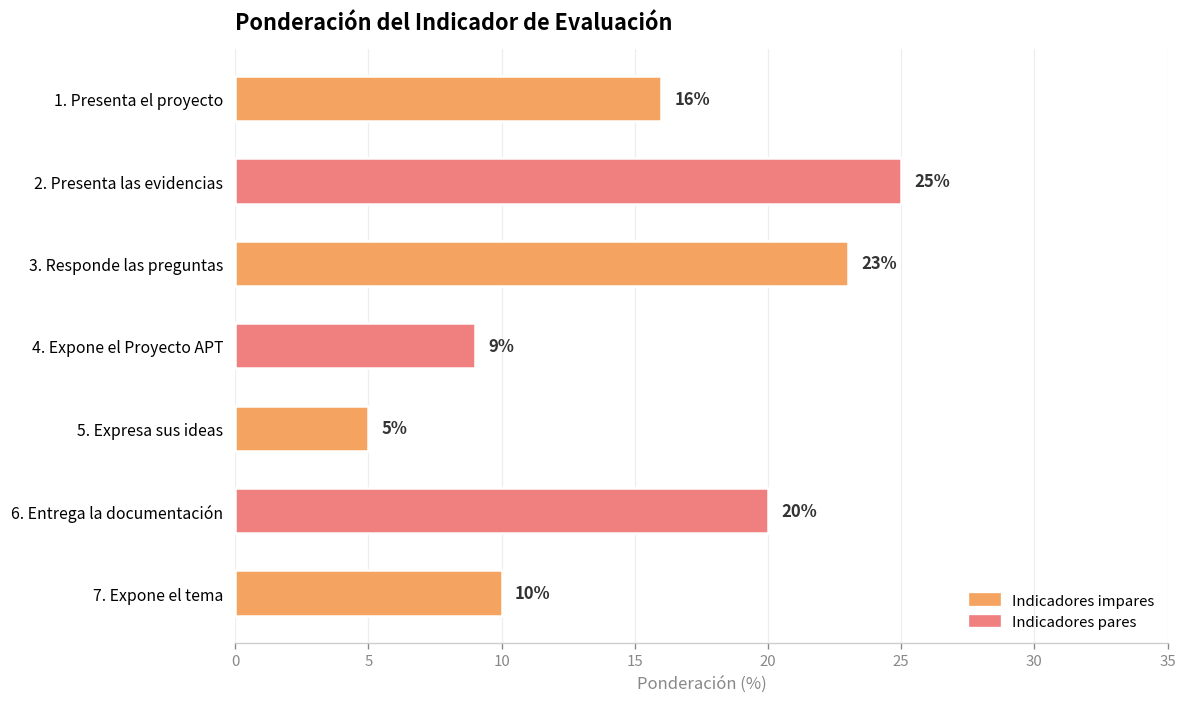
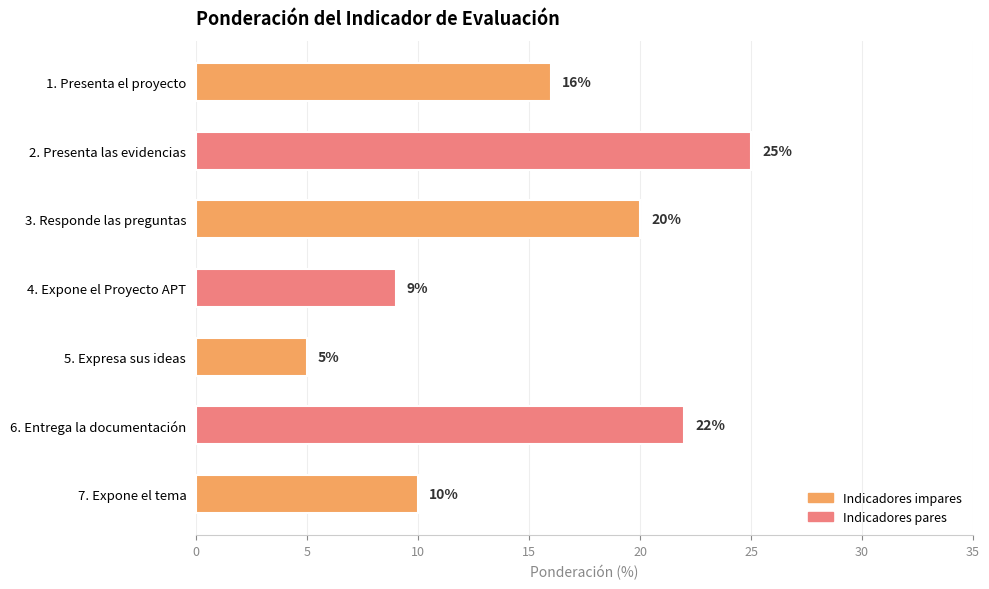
  {
    "1. Presenta el proyecto": "16%",
    "2. Presenta las evidencias": "25%",
-   "3. Responde las preguntas": "23%",
+   "3. Responde las preguntas": "20%",
    "4. Expone el Proyecto APT": "9%",
    "5. Expresa sus ideas": "5%",
-   "6. Entrega la documentación": "20%",
+   "6. Entrega la documentación": "22%",
    "7. Expone el tema": "10%"
  }
